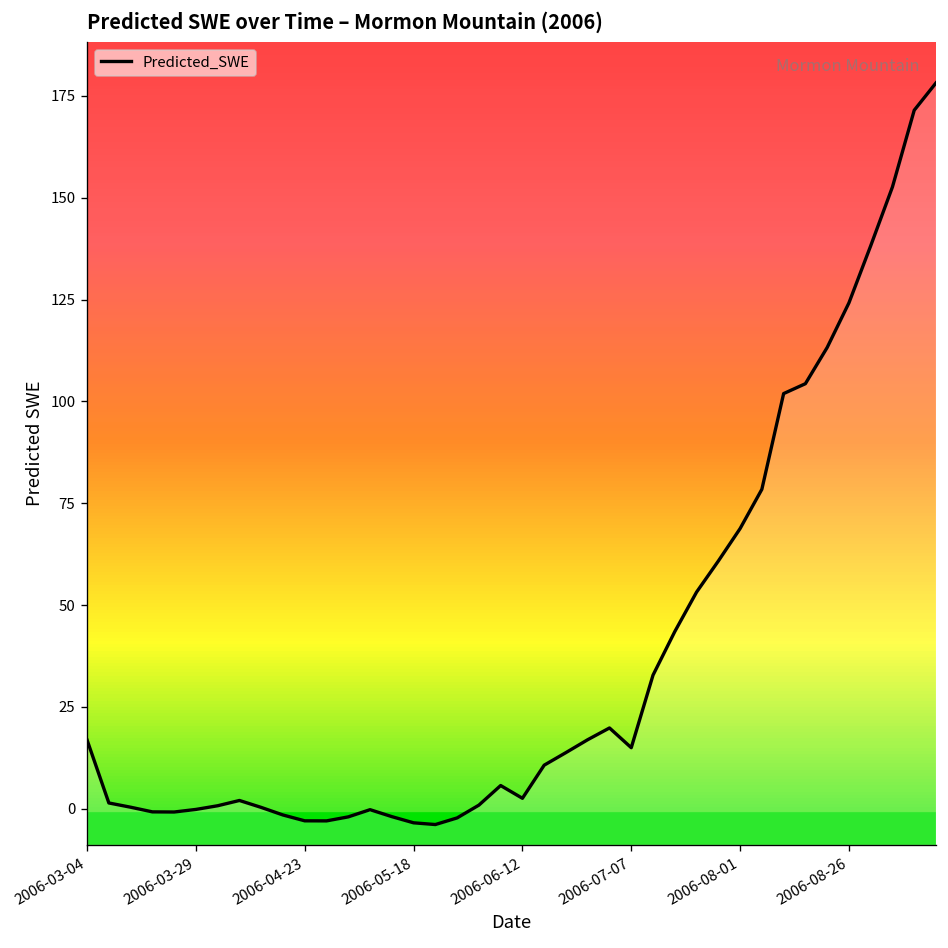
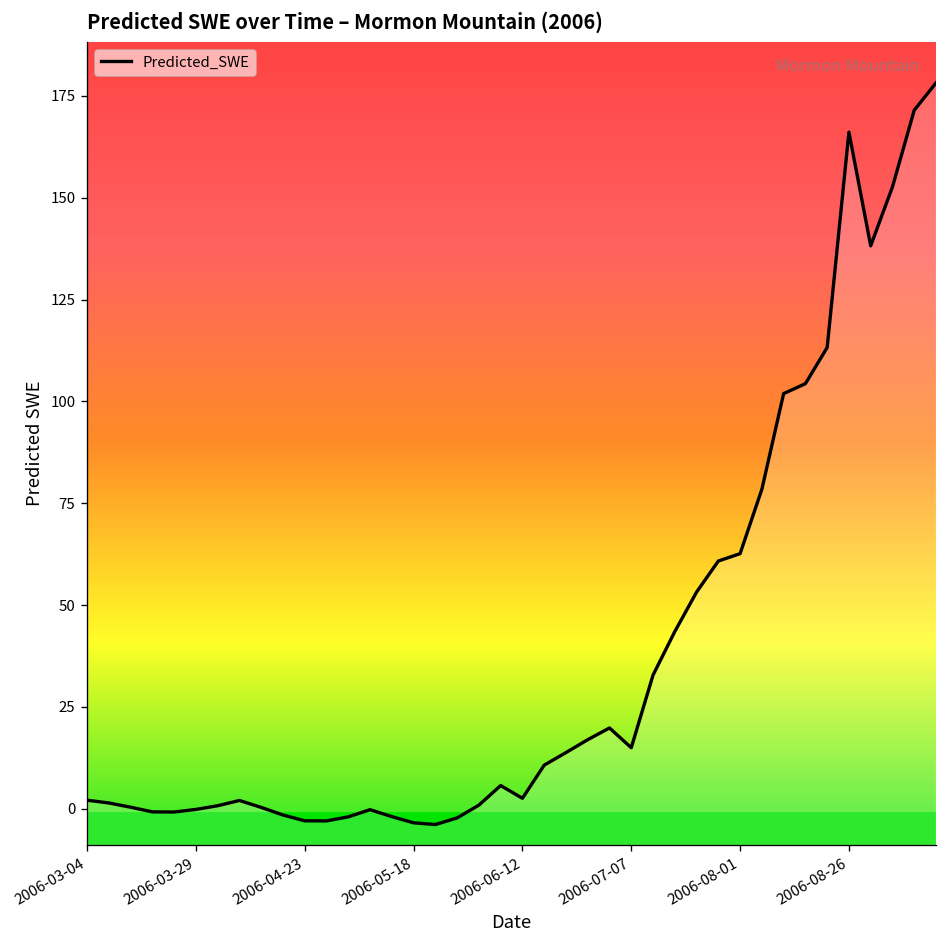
  {
-   "2006-03-04": 17,
+   "2006-03-04": 2,
    "2006-03-29": 0,
    "2006-06-12": 3,
    "2006-07-07": 15,
-   "2006-08-01": 69,
-   "2006-08-26": 124
+   "2006-08-01": 63,
+   "2006-08-26": 166
  }
